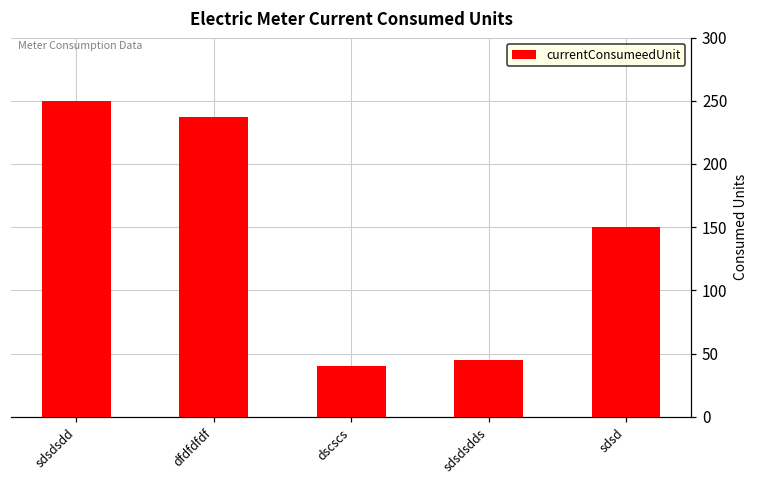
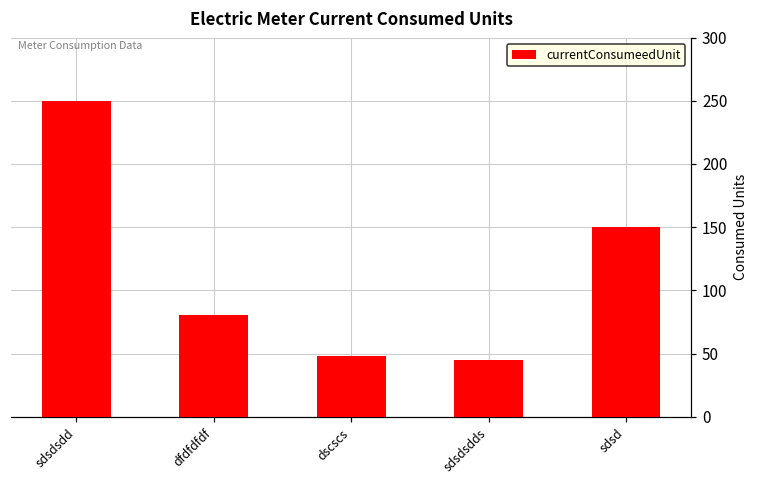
  {
    "sdsdsdd": 250,
-   "dfdfdfdf": 237,
-   "dscscs": 40,
+   "dfdfdfdf": 81,
+   "dscscs": 48,
    "sdsdsdds": 45,
    "sdsd": 150
  }
